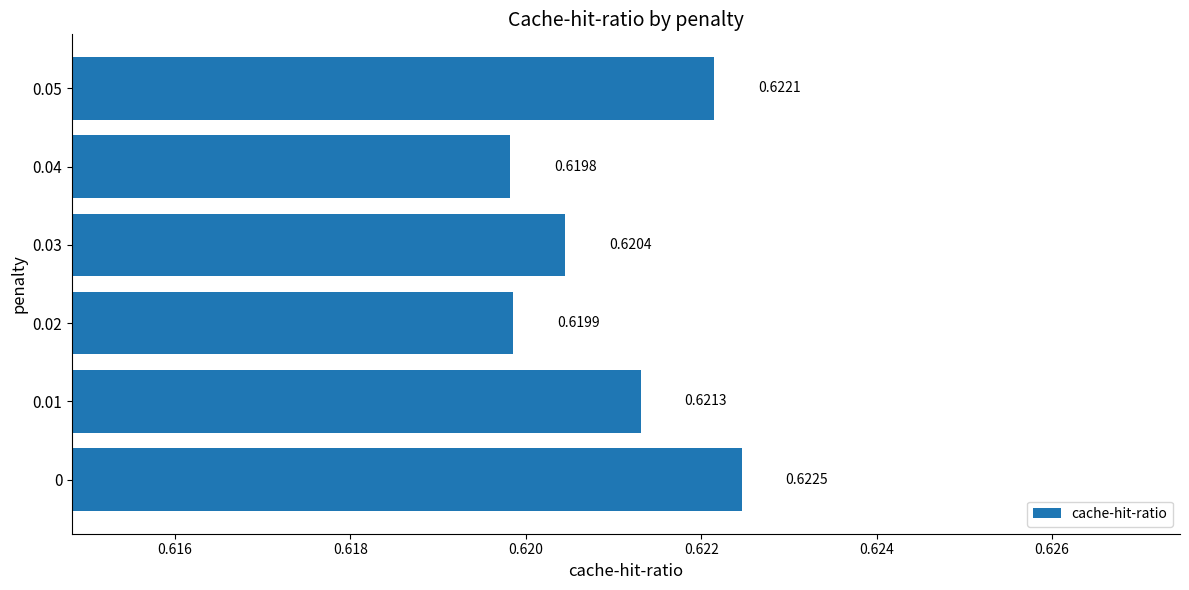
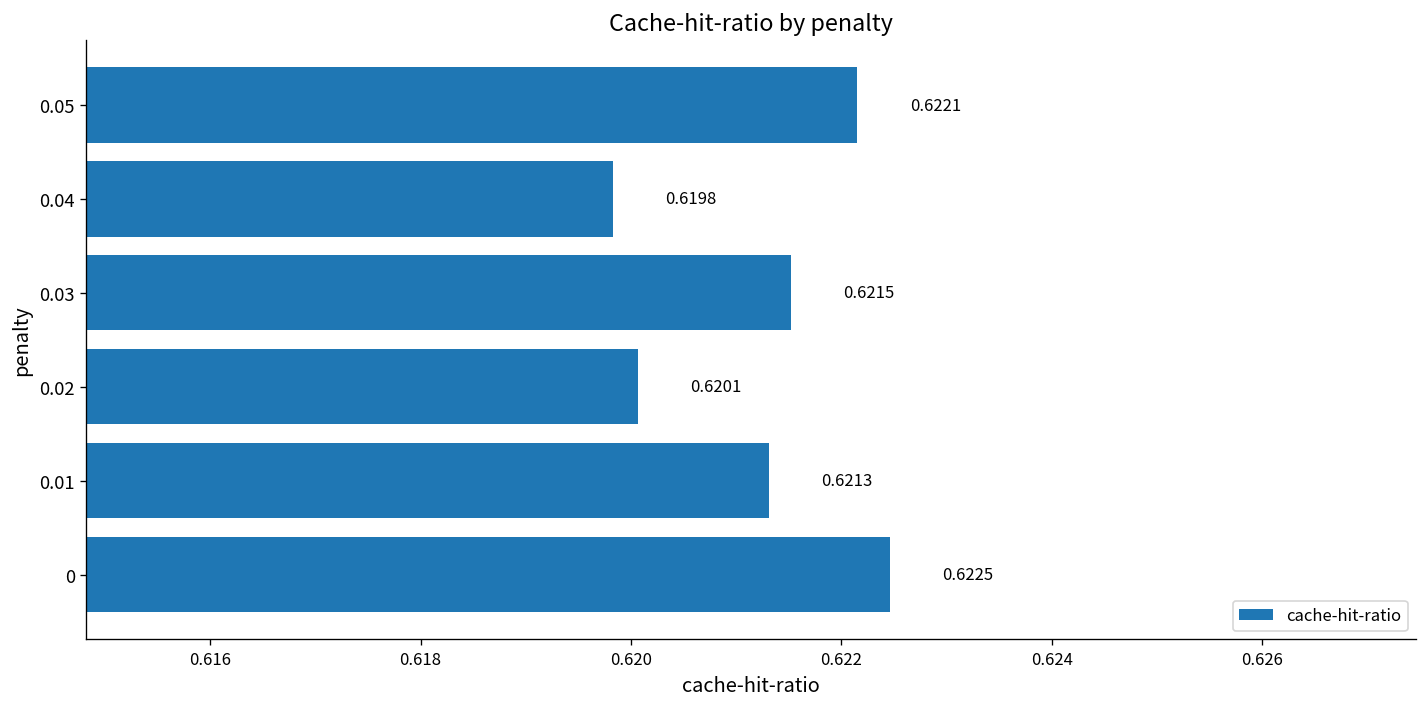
  {
-   "0.03": 0.6204,
-   "0.02": 0.6199
+   "0.03": 0.6215,
+   "0.02": 0.6201
  }
